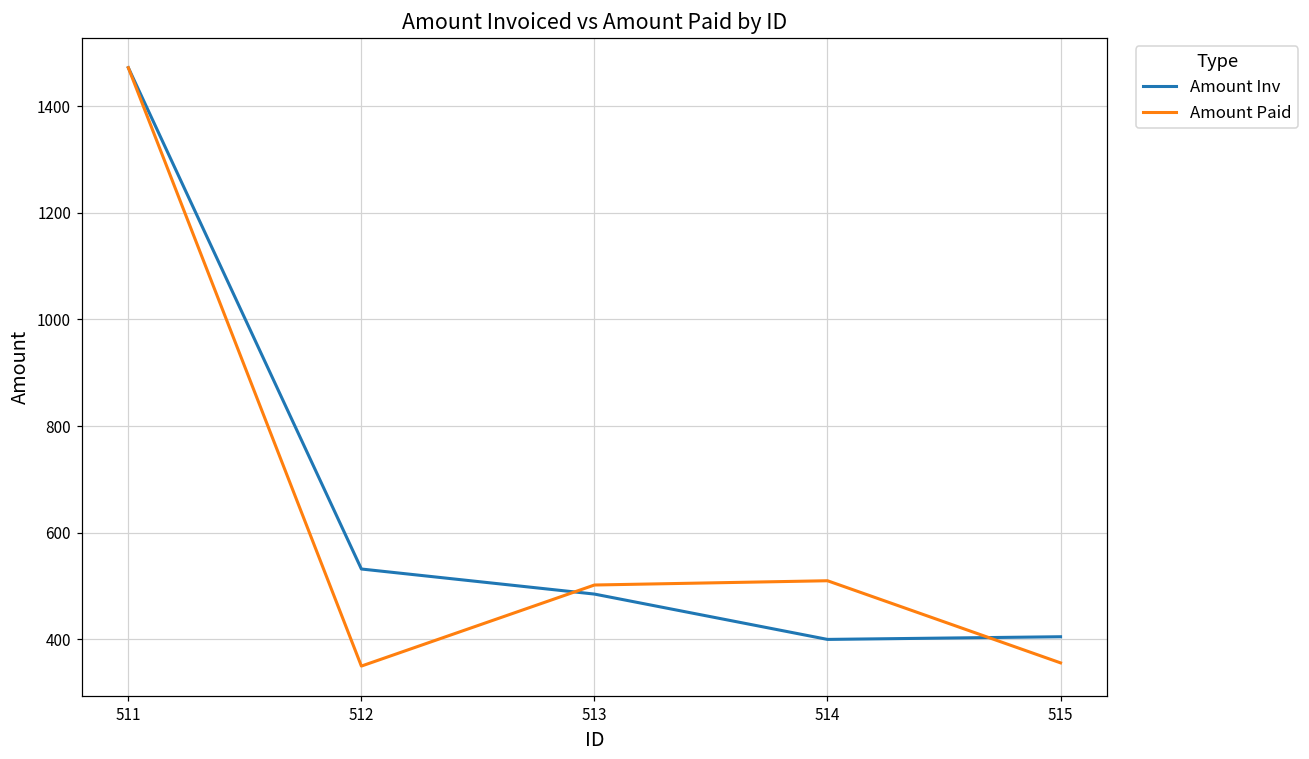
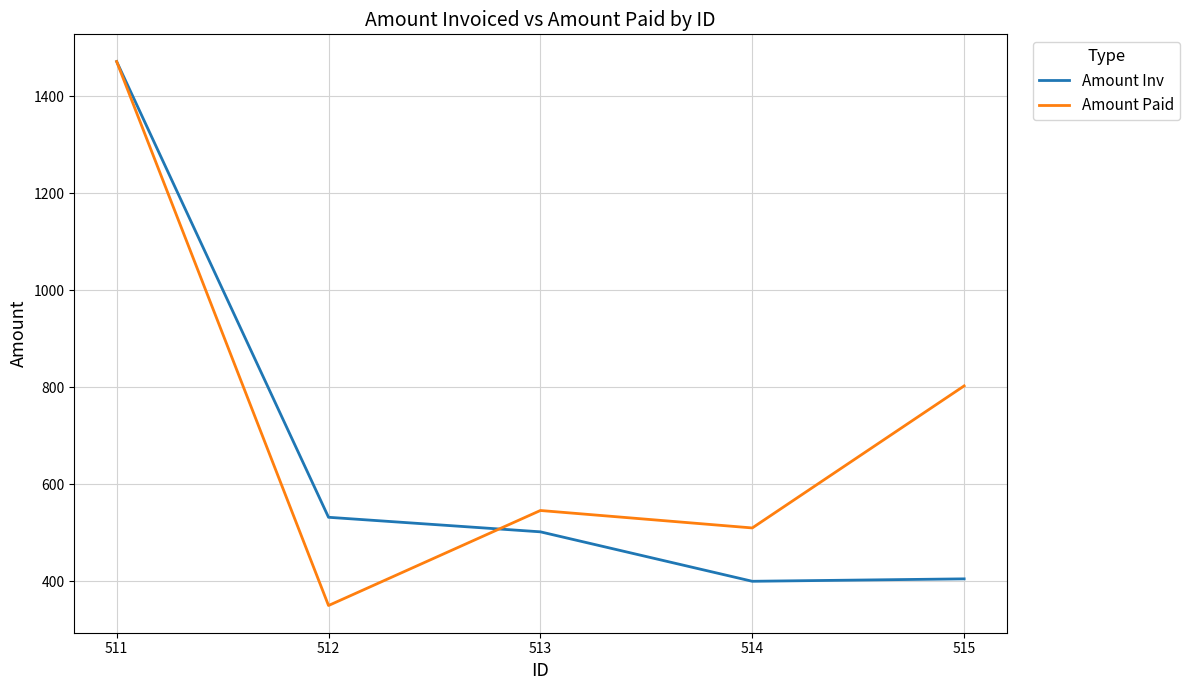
  {
    "Amount Inv": {
      "512": 530,
-     "513": 490,
+     "513": 500,
      "514": 400,
      "515": 410
    },
    "Amount Paid": {
      "512": 350,
-     "513": 500,
+     "513": 550,
      "514": 510,
-     "515": 360
+     "515": 800
    }
  }
